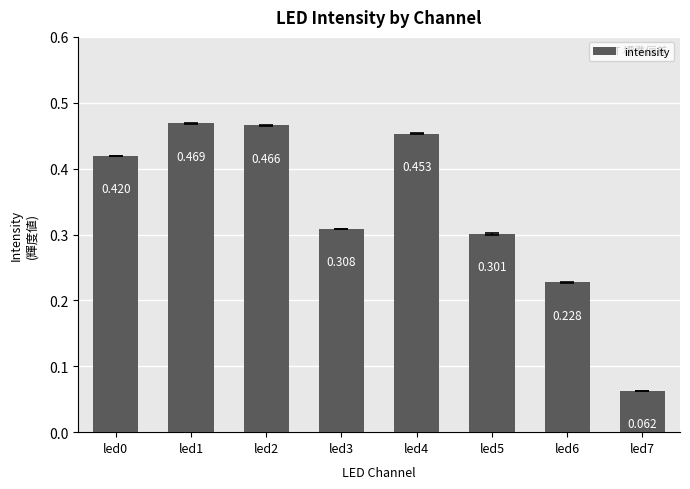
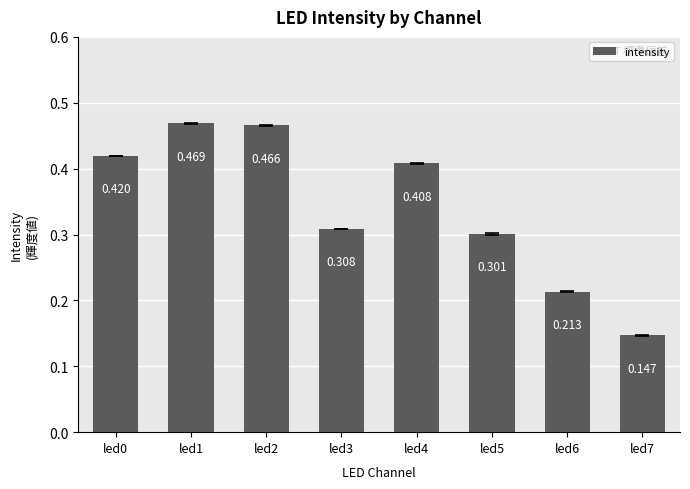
  {
    "intensity": {
      "led0": 0.420,
      "led1": 0.469,
      "led2": 0.466,
      "led3": 0.308,
-     "led4": 0.453,
+     "led4": 0.408,
      "led5": 0.301,
-     "led6": 0.228,
-     "led7": 0.062
+     "led6": 0.213,
+     "led7": 0.147
    }
  }
